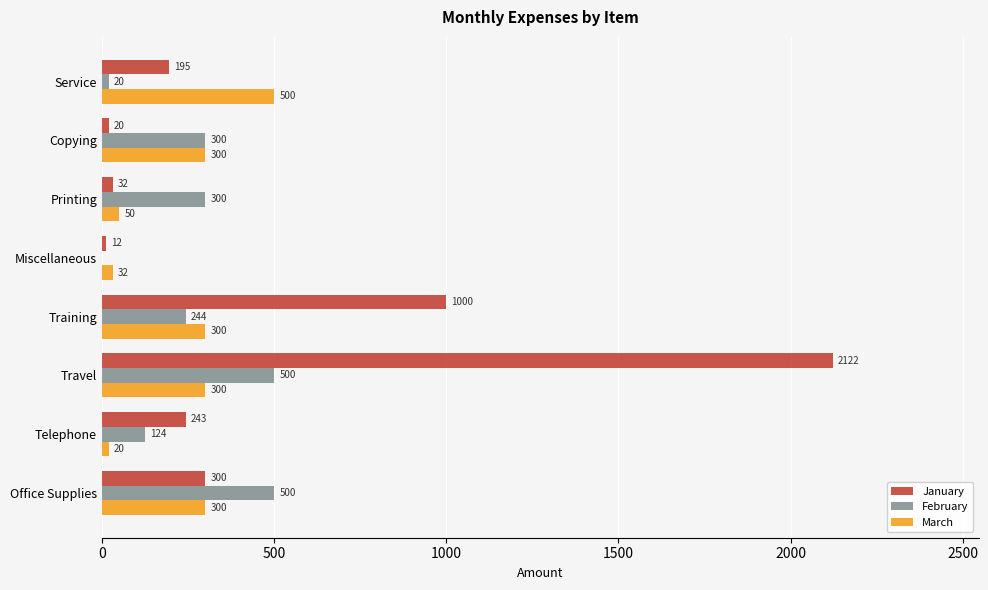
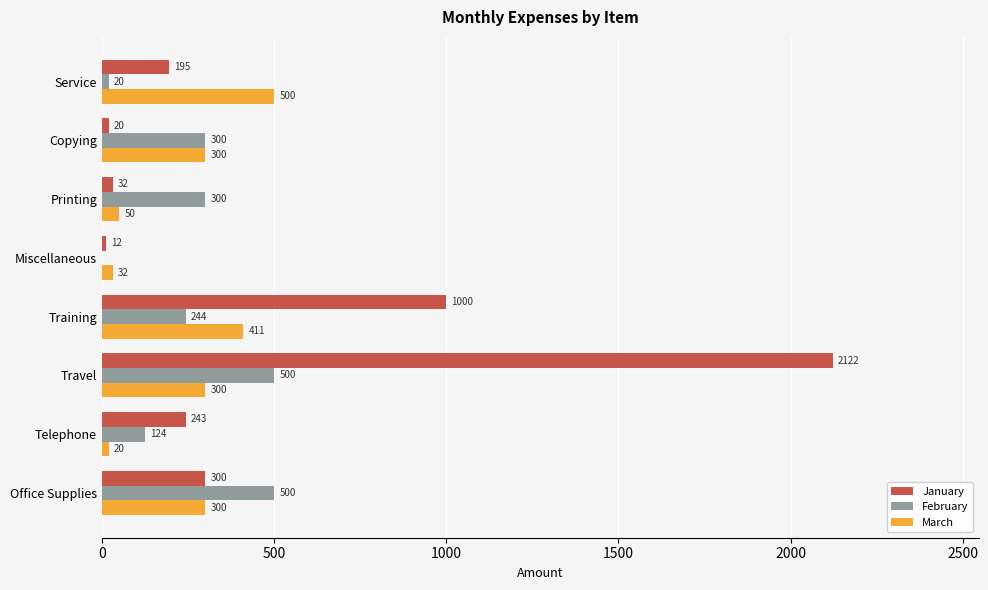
  {
    "January": {
      "Service": 195,
      "Copying": 20,
      "Printing": 32,
      "Miscellaneous": 12,
      "Training": 1000,
      "Travel": 2122,
      "Telephone": 243,
      "Office Supplies": 300
    },
    "February": {
      "Service": 20,
      "Copying": 300,
      "Printing": 300,
      "Training": 244,
      "Travel": 500,
      "Telephone": 124,
      "Office Supplies": 500
    },
    "March": {
      "Service": 500,
      "Copying": 300,
      "Printing": 50,
      "Miscellaneous": 32,
-     "Training": 300,
+     "Training": 411,
      "Travel": 300,
      "Telephone": 20,
      "Office Supplies": 300
    }
  }
